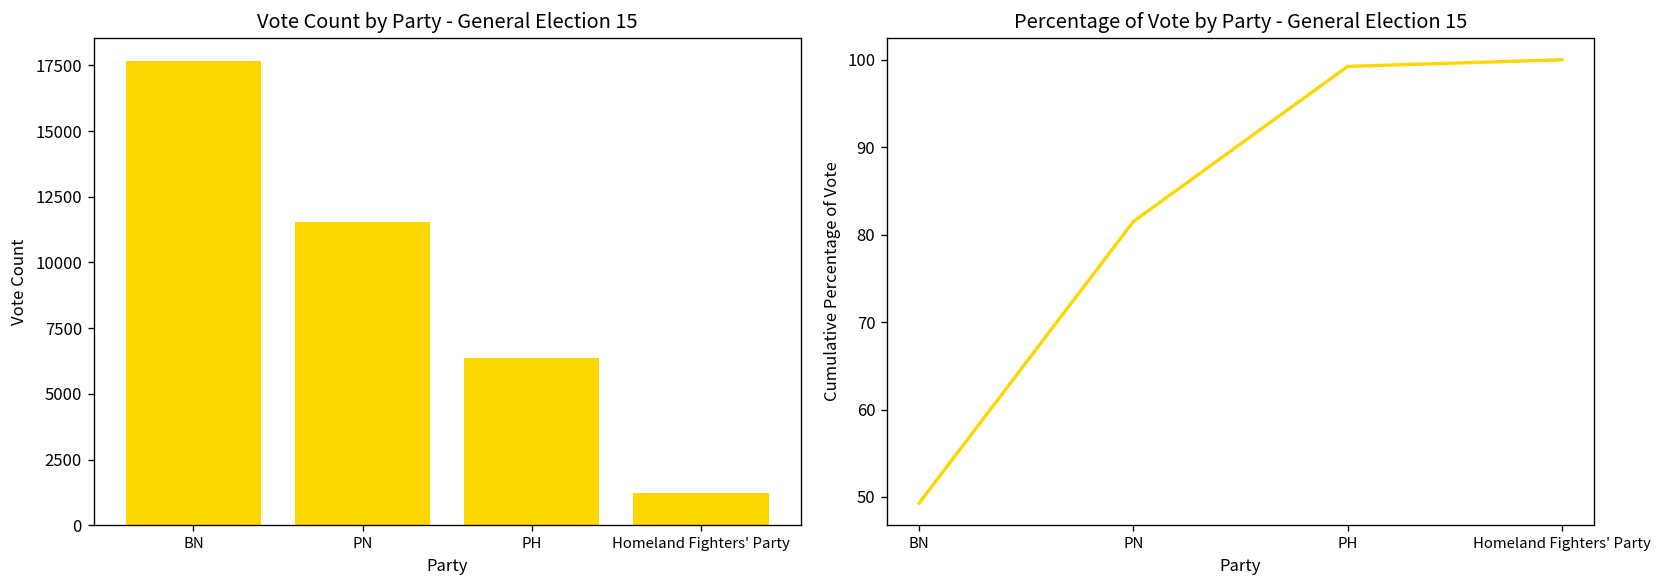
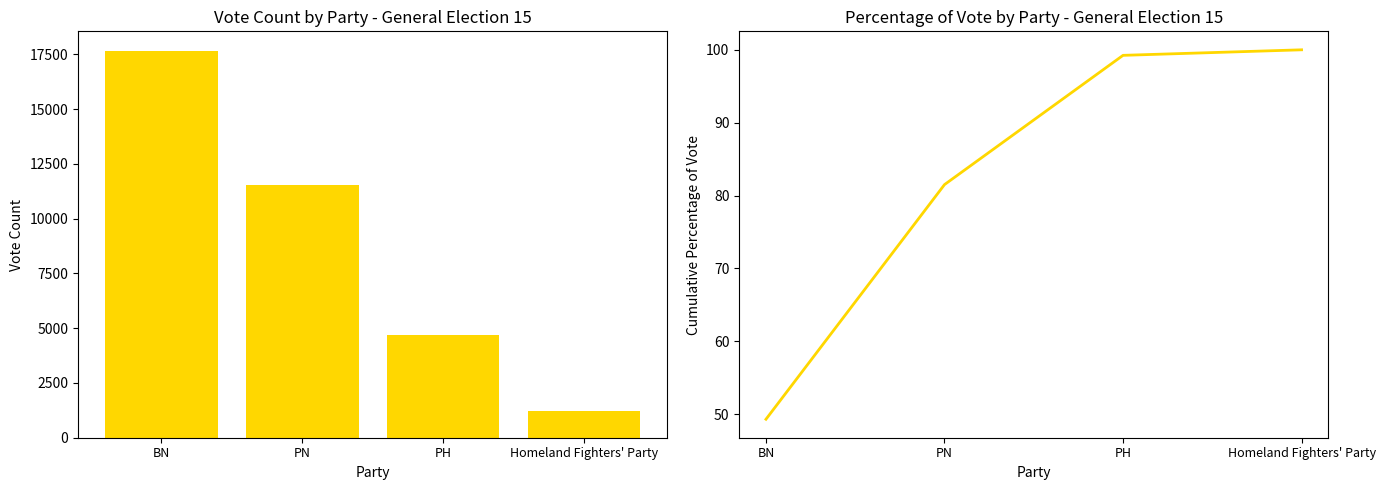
  {
    "Vote Count by Party - General Election 15": {
      "BN": 17700,
      "PN": 11600,
-     "PH": 6400,
+     "PH": 4700,
      "Homeland Fighters' Party": 1200
    },
    "Percentage of Vote by Party - General Election 15": {
      "BN": 49,
      "PN": 82,
      "PH": 99,
      "Homeland Fighters' Party": 100
    }
  }
